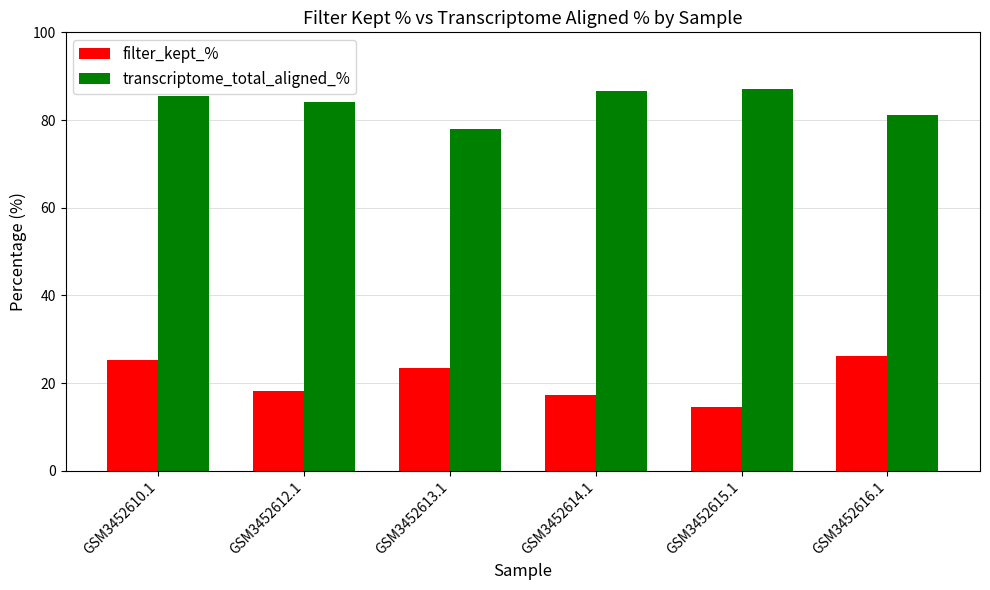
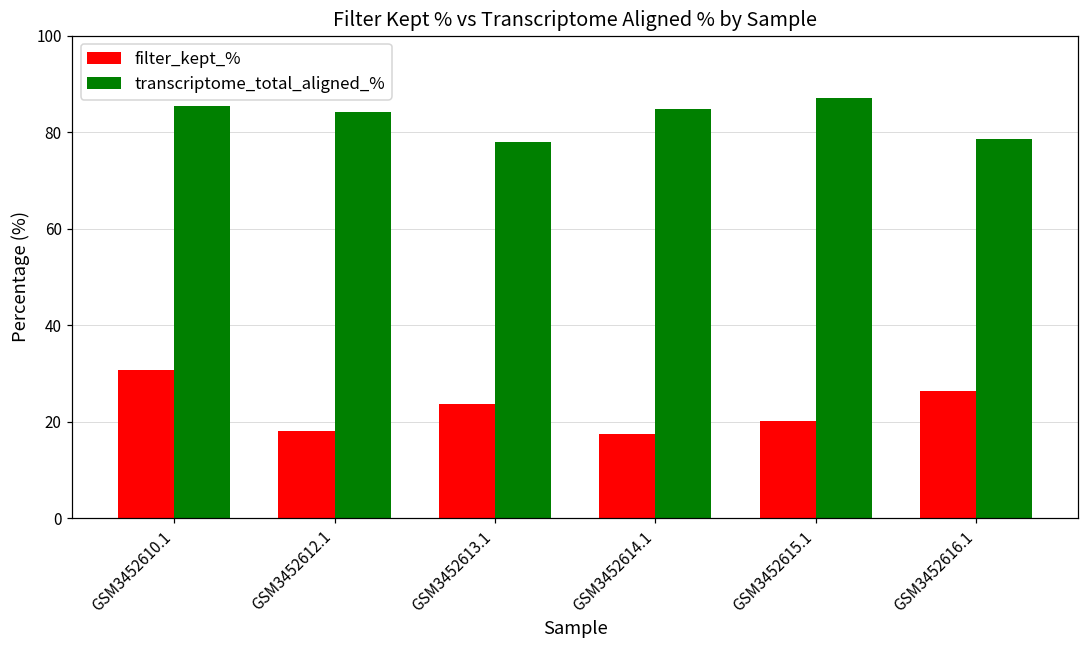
  {
    "filter_kept_%": {
-     "GSM3452610.1": 25,
+     "GSM3452610.1": 31,
      "GSM3452612.1": 18,
      "GSM3452613.1": 24,
      "GSM3452614.1": 17,
-     "GSM3452615.1": 15,
+     "GSM3452615.1": 20,
      "GSM3452616.1": 26
    },
    "transcriptome_total_aligned_%": {
      "GSM3452610.1": 85,
      "GSM3452612.1": 84,
      "GSM3452613.1": 78,
-     "GSM3452614.1": 87,
+     "GSM3452614.1": 85,
      "GSM3452615.1": 87,
-     "GSM3452616.1": 81
+     "GSM3452616.1": 79
    }
  }
